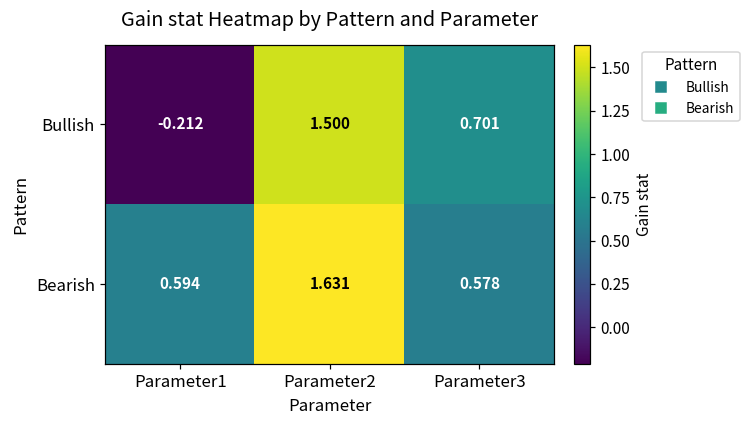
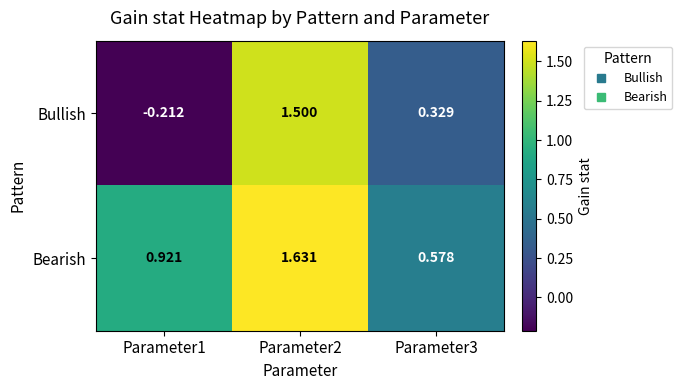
  {
    "Bullish": {
      "Parameter1": -0.212,
      "Parameter2": 1.500,
-     "Parameter3": 0.701
+     "Parameter3": 0.329
    },
    "Bearish": {
-     "Parameter1": 0.594,
+     "Parameter1": 0.921,
      "Parameter2": 1.631,
      "Parameter3": 0.578
    }
  }
